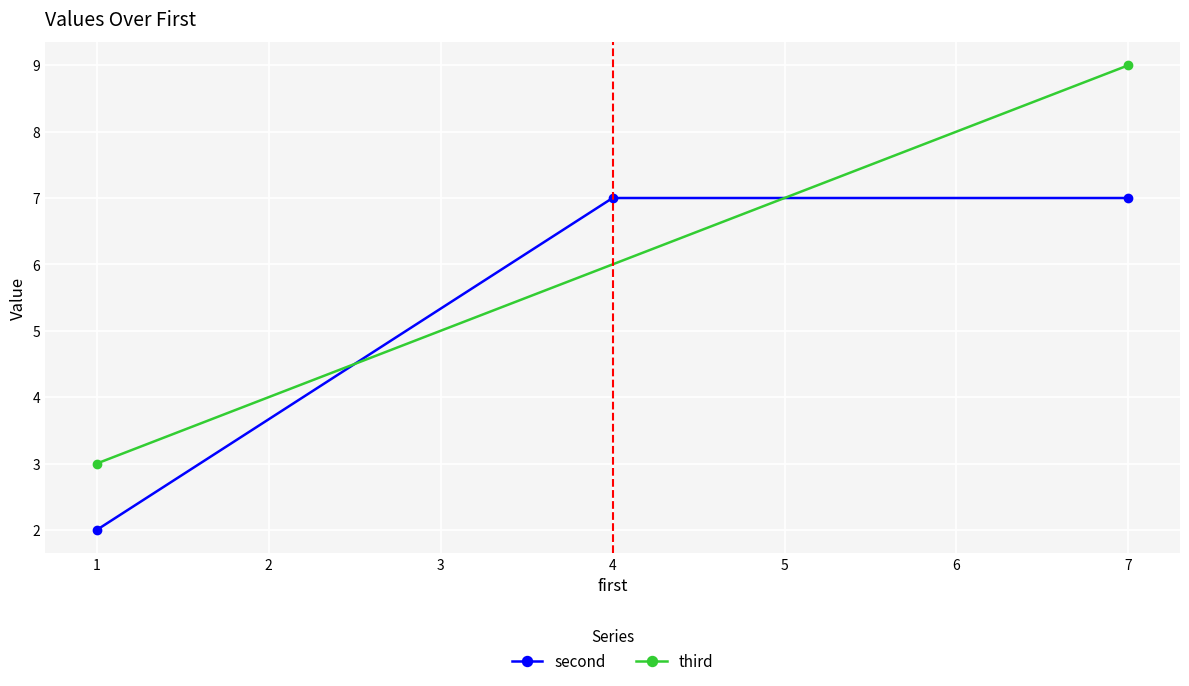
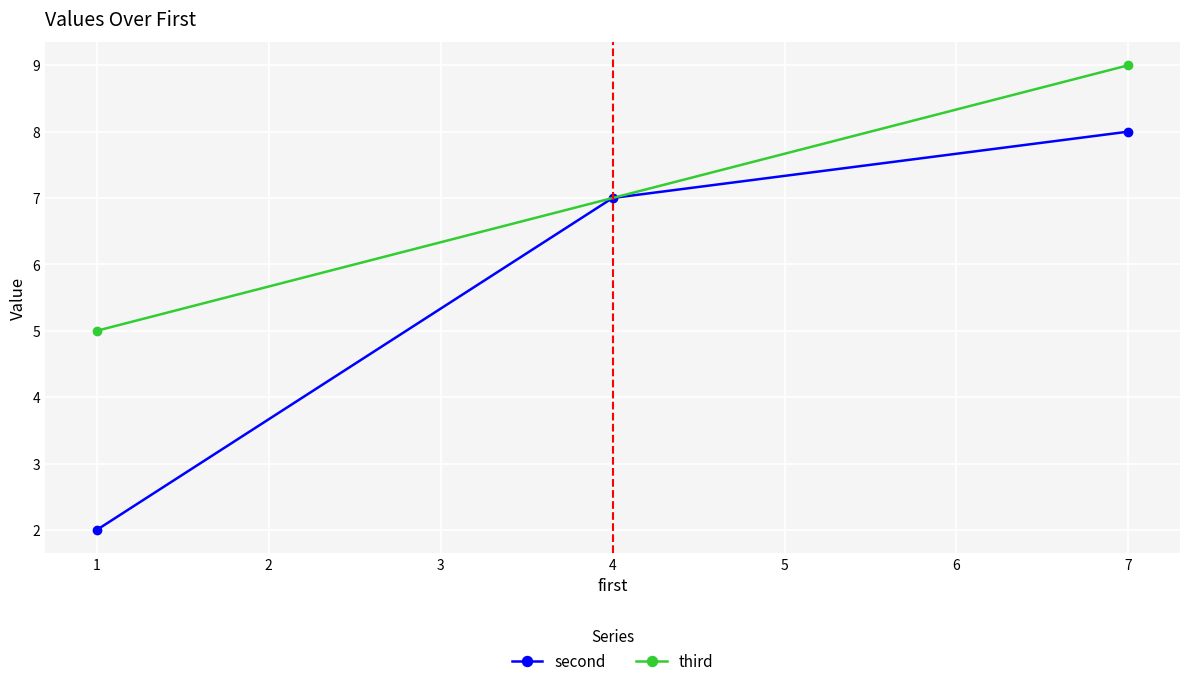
  {
    "second": {
      "1": 2,
      "4": 7,
-     "7": 7
+     "7": 8
    },
    "third": {
-     "1": 3,
+     "1": 5,
      "7": 9
    }
  }
